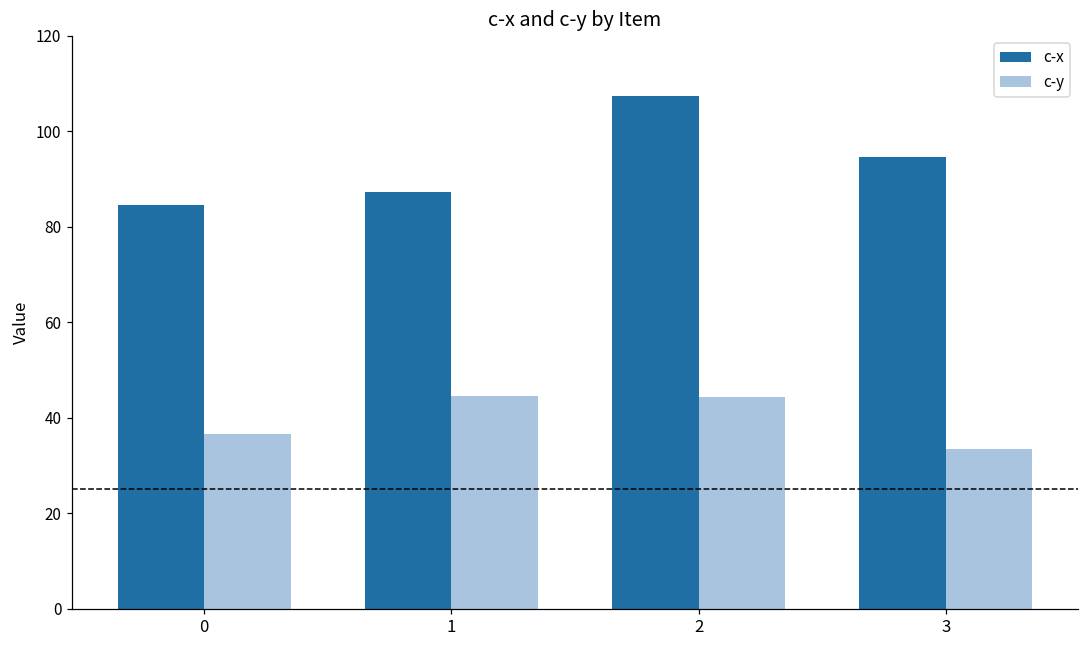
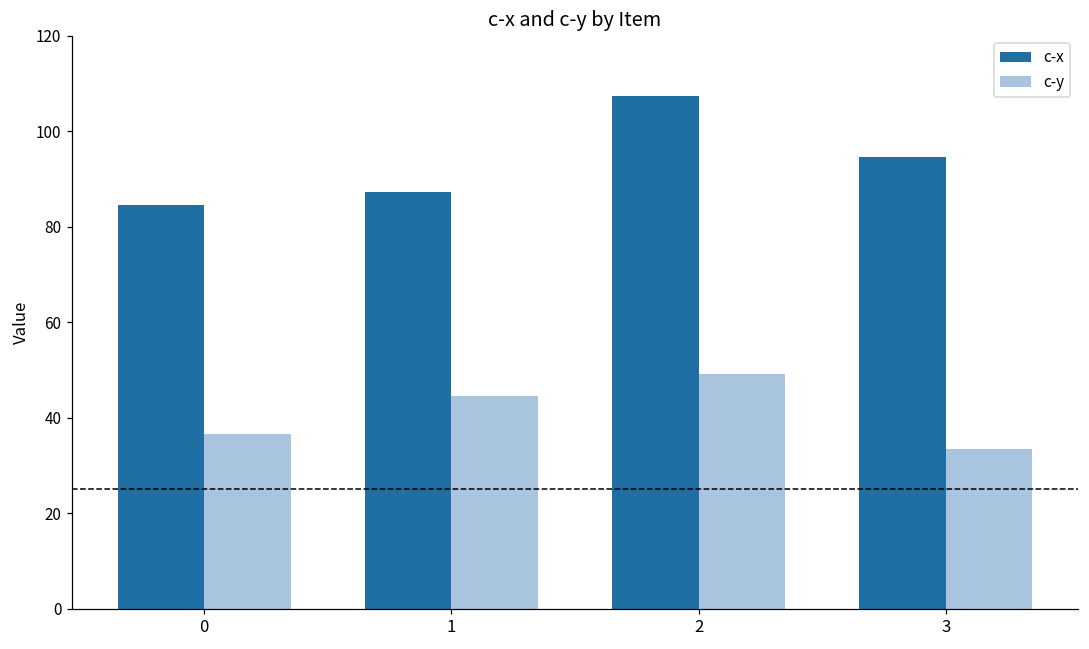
  {
    "c-x": {
      "0": 85,
      "1": 87,
      "2": 107,
      "3": 95
    },
    "c-y": {
      "0": 37,
      "1": 45,
-     "2": 44,
+     "2": 49,
      "3": 33
    }
  }
